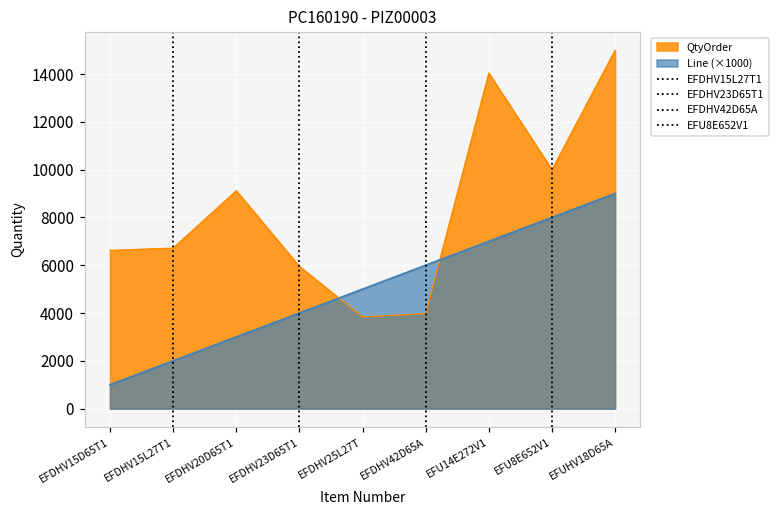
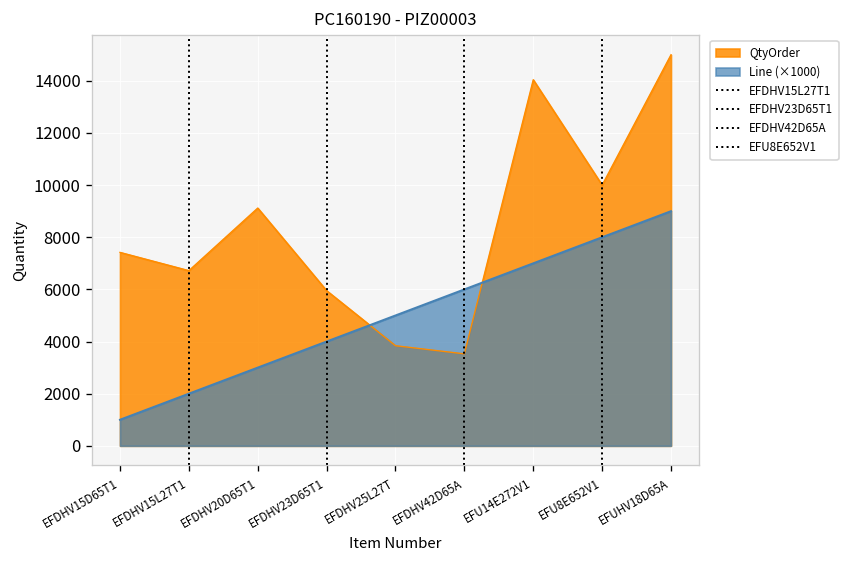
  {
    "QtyOrder": {
-     "EFDHV15D65T1": 6600,
+     "EFDHV15D65T1": 7400,
      "EFDHV15L27T1": 6700,
      "EFDHV20D65T1": 9100,
      "EFDHV23D65T1": 6000,
      "EFDHV25L27T": 3800,
-     "EFDHV42D65A": 4000,
+     "EFDHV42D65A": 3500,
      "EFU14E272V1": 14000,
      "EFU8E652V1": 10000,
      "EFUHV18D65A": 15000
    },
    "Line (×1000)": {
      "EFDHV15D65T1": 1000,
      "EFDHV15L27T1": 2000,
      "EFDHV20D65T1": 3000,
      "EFDHV23D65T1": 4000,
      "EFDHV25L27T": 5000,
      "EFDHV42D65A": 6000,
      "EFU14E272V1": 7000,
      "EFU8E652V1": 8000,
      "EFUHV18D65A": 9000
    }
  }
